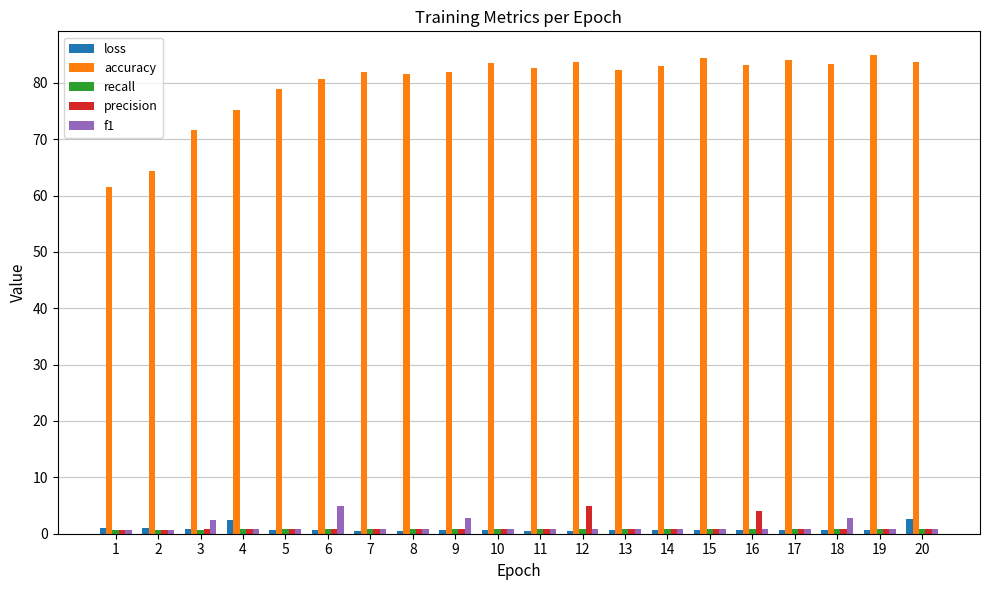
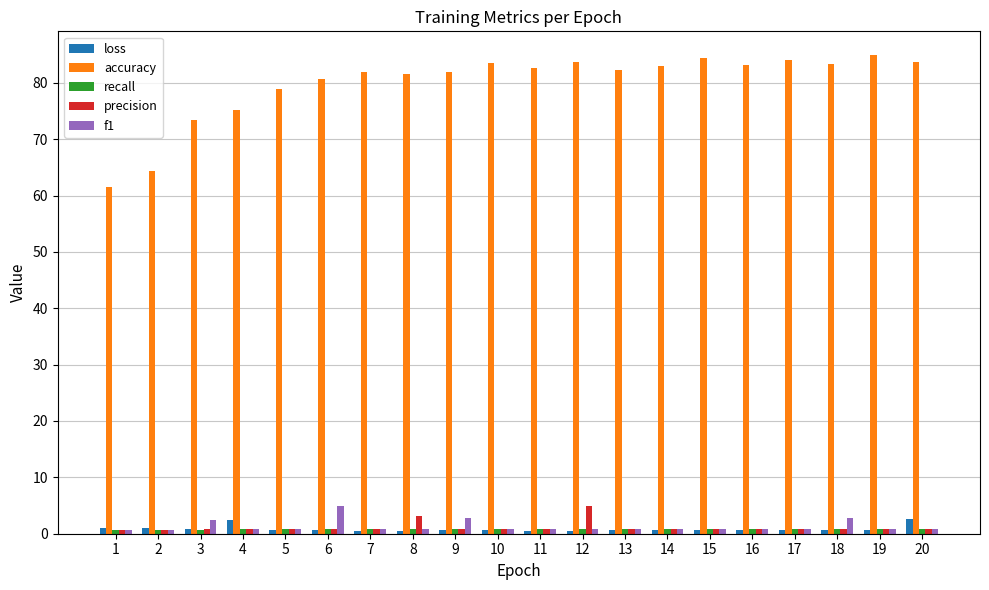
  {
    "loss": {
      "1": 1,
      "2": 1,
      "3": 1,
      "4": 2,
      "5": 1,
      "6": 1,
      "7": 1,
      "8": 1,
      "9": 1,
      "10": 1,
      "11": 1,
      "12": 1,
      "13": 1,
      "14": 1,
      "15": 1,
      "16": 1,
      "17": 1,
      "18": 1,
      "19": 1,
      "20": 3
    },
    "accuracy": {
      "1": 61,
      "2": 64,
-     "3": 72,
+     "3": 73,
      "4": 75,
      "5": 79,
      "6": 81,
      "7": 82,
      "8": 82,
      "9": 82,
      "10": 84,
      "11": 83,
      "12": 84,
      "13": 82,
      "14": 83,
      "15": 84,
      "16": 83,
      "17": 84,
      "18": 83,
      "19": 85,
      "20": 84
    },
    "recall": {
      "1": 1,
      "2": 1,
      "3": 1,
      "4": 1,
      "5": 1,
      "6": 1,
      "7": 1,
      "8": 1,
      "9": 1,
      "10": 1,
      "11": 1,
      "12": 1,
      "13": 1,
      "14": 1,
      "15": 1,
      "16": 1,
      "17": 1,
      "18": 1,
      "19": 1,
      "20": 1
    },
    "precision": {
      "1": 1,
      "2": 1,
      "3": 1,
      "4": 1,
      "5": 1,
      "6": 1,
      "7": 1,
-     "8": 1,
+     "8": 3,
      "9": 1,
      "10": 1,
      "11": 1,
      "12": 5,
      "13": 1,
      "14": 1,
      "15": 1,
-     "16": 4,
+     "16": 1,
      "17": 1,
      "18": 1,
      "19": 1,
      "20": 1
    },
    "f1": {
      "1": 1,
      "2": 1,
      "3": 2,
      "4": 1,
      "5": 1,
      "6": 5,
      "7": 1,
      "8": 1,
      "9": 3,
      "10": 1,
      "11": 1,
      "12": 1,
      "13": 1,
      "14": 1,
      "15": 1,
      "16": 1,
      "17": 1,
      "18": 3,
      "19": 1,
      "20": 1
    }
  }
